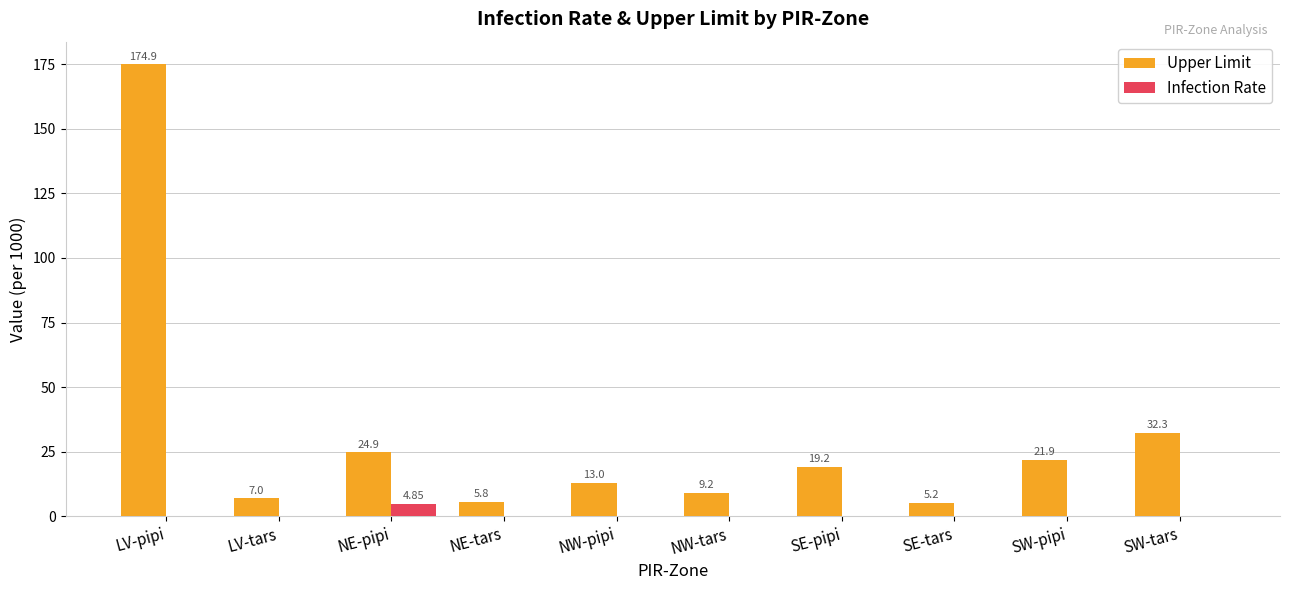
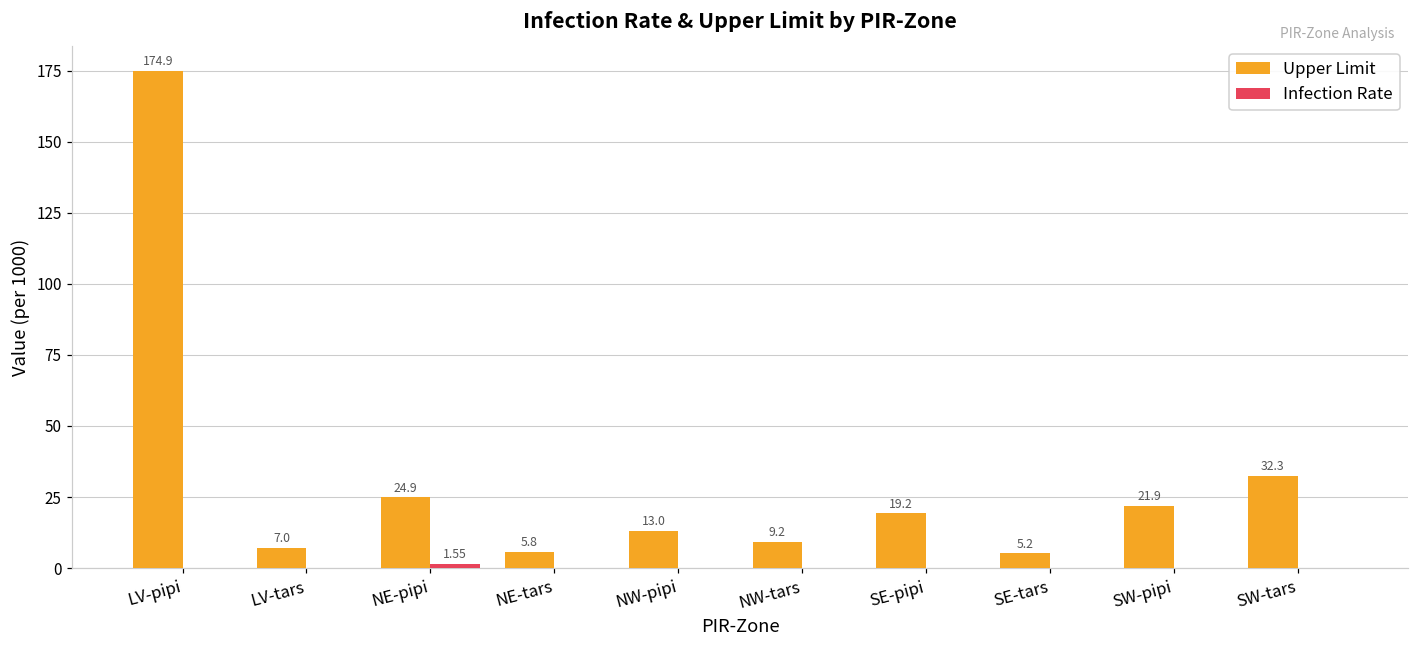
  {
    "Upper Limit": {
      "LV-pipi": 174.9,
      "LV-tars": 7.0,
      "NE-pipi": 24.9,
      "NE-tars": 5.8,
      "NW-pipi": 13.0,
      "NW-tars": 9.2,
      "SE-pipi": 19.2,
      "SE-tars": 5.2,
      "SW-pipi": 21.9,
      "SW-tars": 32.3
    },
    "Infection Rate": {
-     "NE-pipi": 4.85
+     "NE-pipi": 1.55
    }
  }
